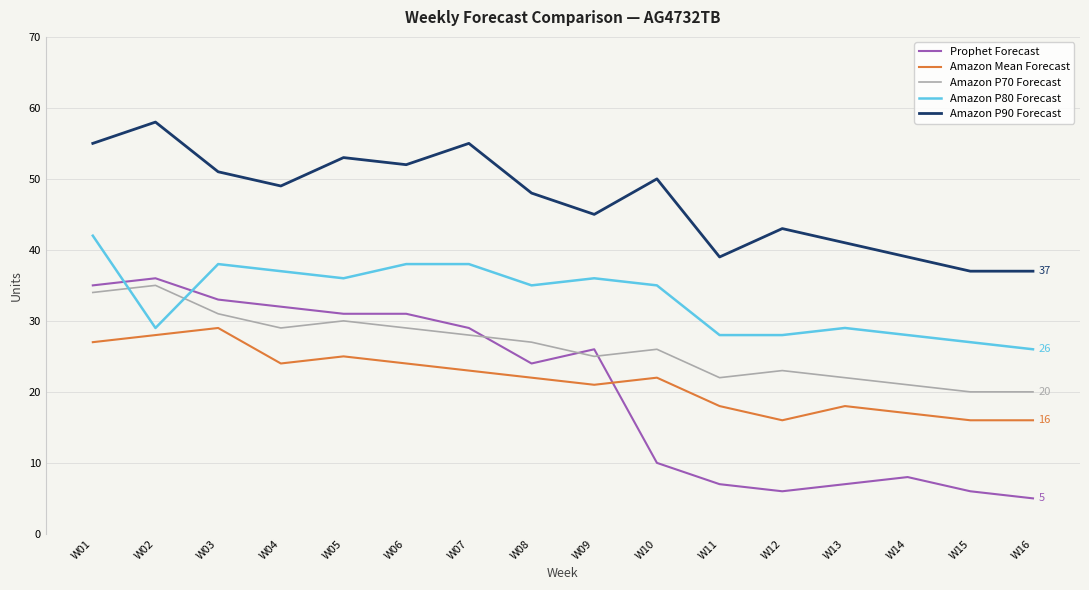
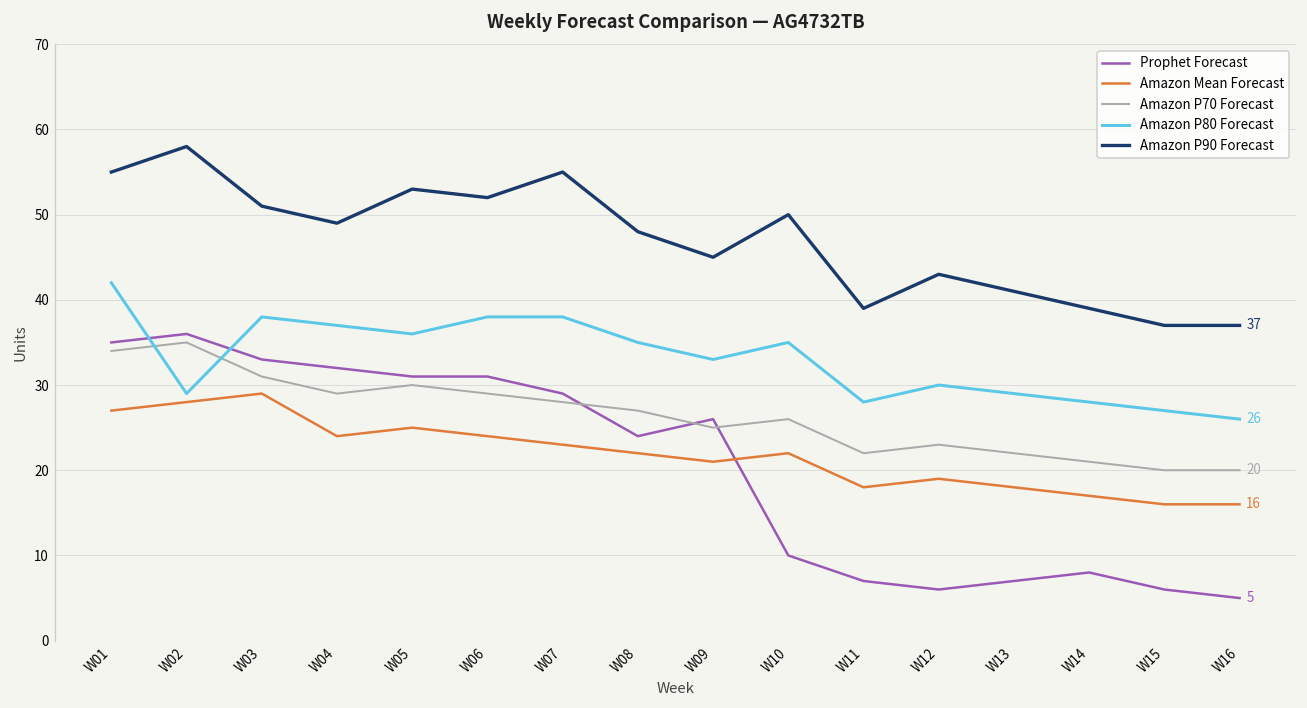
  {
    "Prophet Forecast": {
      "W16": 5
    },
    "Amazon Mean Forecast": {
      "W01": 27,
      "W02": 28,
      "W03": 29,
      "W04": 24,
      "W05": 25,
      "W06": 24,
      "W07": 23,
      "W08": 22,
      "W09": 21,
      "W10": 22,
      "W11": 18,
-     "W12": 16,
+     "W12": 19,
      "W13": 18,
      "W14": 17,
      "W15": 16
    },
    "Amazon P70 Forecast": {
      "W16": 20
    },
    "Amazon P80 Forecast": {
      "W01": 42,
      "W02": 29,
      "W03": 38,
      "W04": 37,
      "W05": 36,
      "W06": 38,
      "W07": 38,
      "W08": 35,
-     "W09": 36,
+     "W09": 33,
      "W10": 35,
      "W11": 28,
-     "W12": 28,
+     "W12": 30,
      "W13": 29,
      "W14": 28,
      "W15": 27
    },
    "Amazon P90 Forecast": {
      "W16": 37
    }
  }
